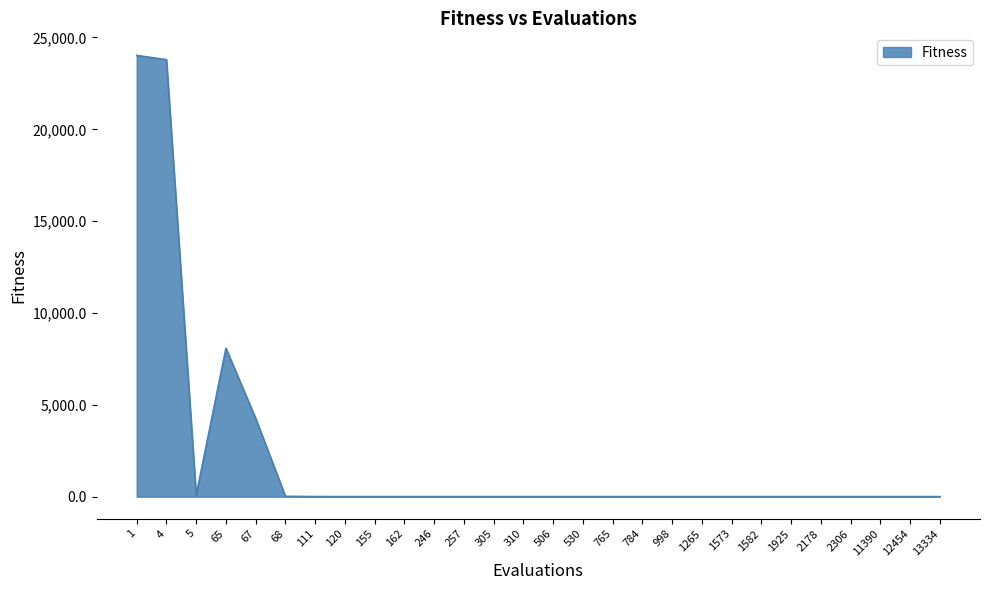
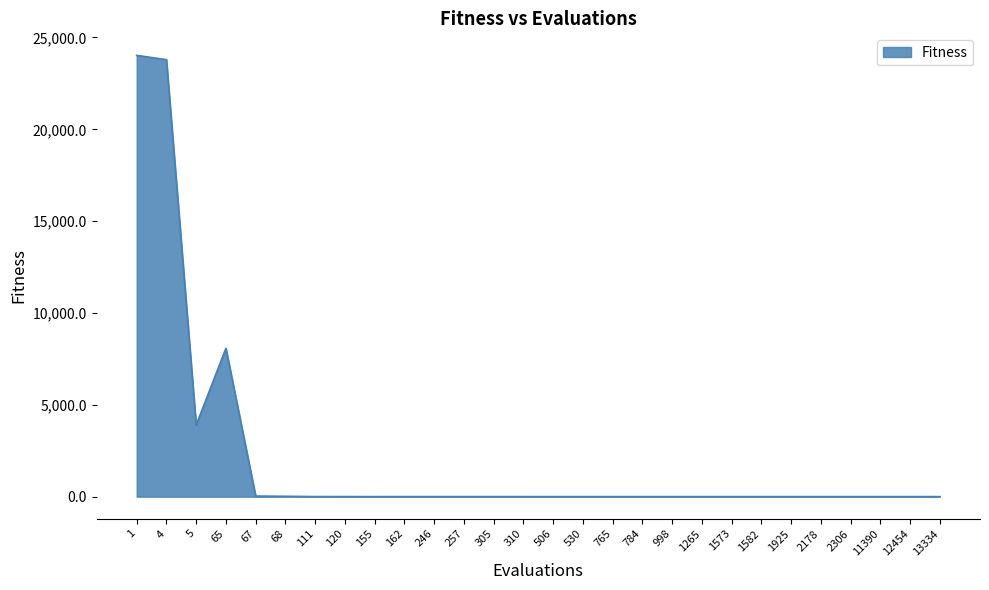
  {
    "1": "24,000",
    "4": "23,800",
-   "5": "100",
+   "5": "3,900",
    "65": "8,100",
-   "67": "4,300",
+   "67": "0",
    "68": "0",
    "111": "0",
    "120": "0",
    "155": "0",
    "162": "0",
    "246": "0",
    "257": "0",
    "305": "0",
    "310": "0",
    "506": "0",
    "530": "0",
    "765": "0",
    "784": "0",
    "998": "0",
    "1265": "0",
    "1573": "0",
    "1582": "0",
    "1925": "0",
    "2178": "0",
    "2306": "0",
    "11390": "0",
    "12454": "0",
    "13334": "0"
  }
